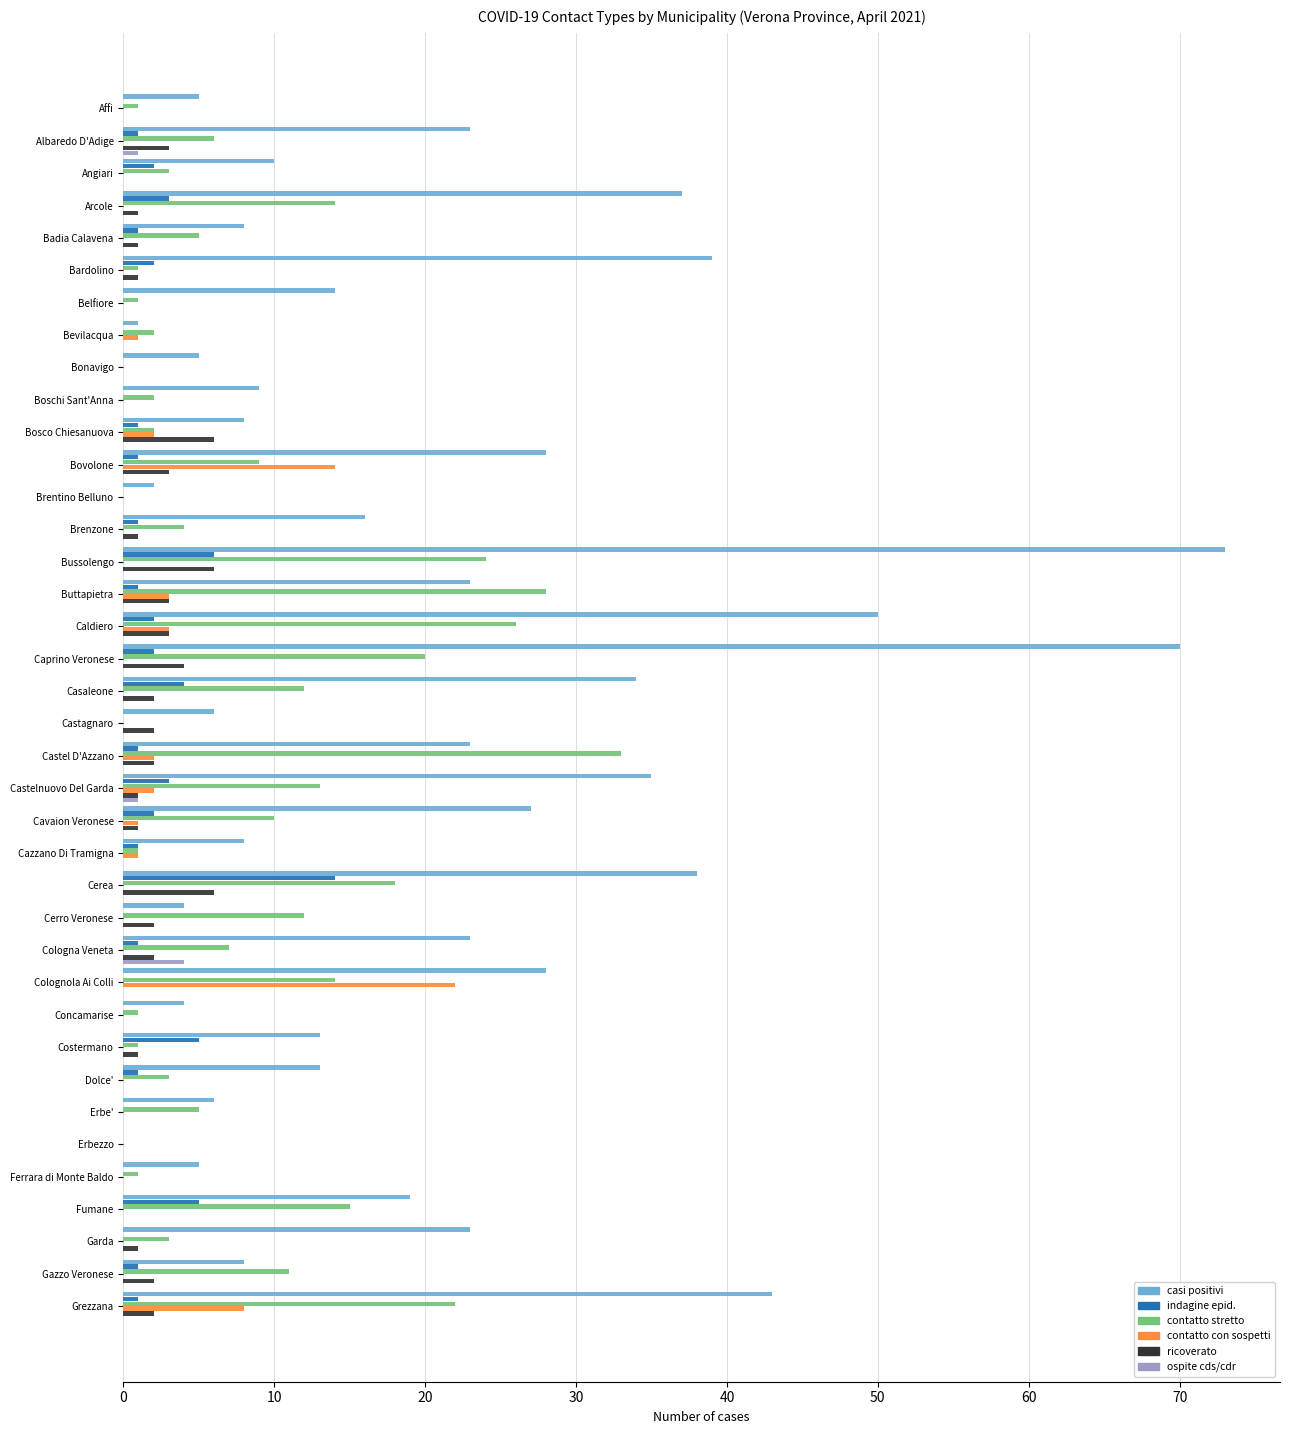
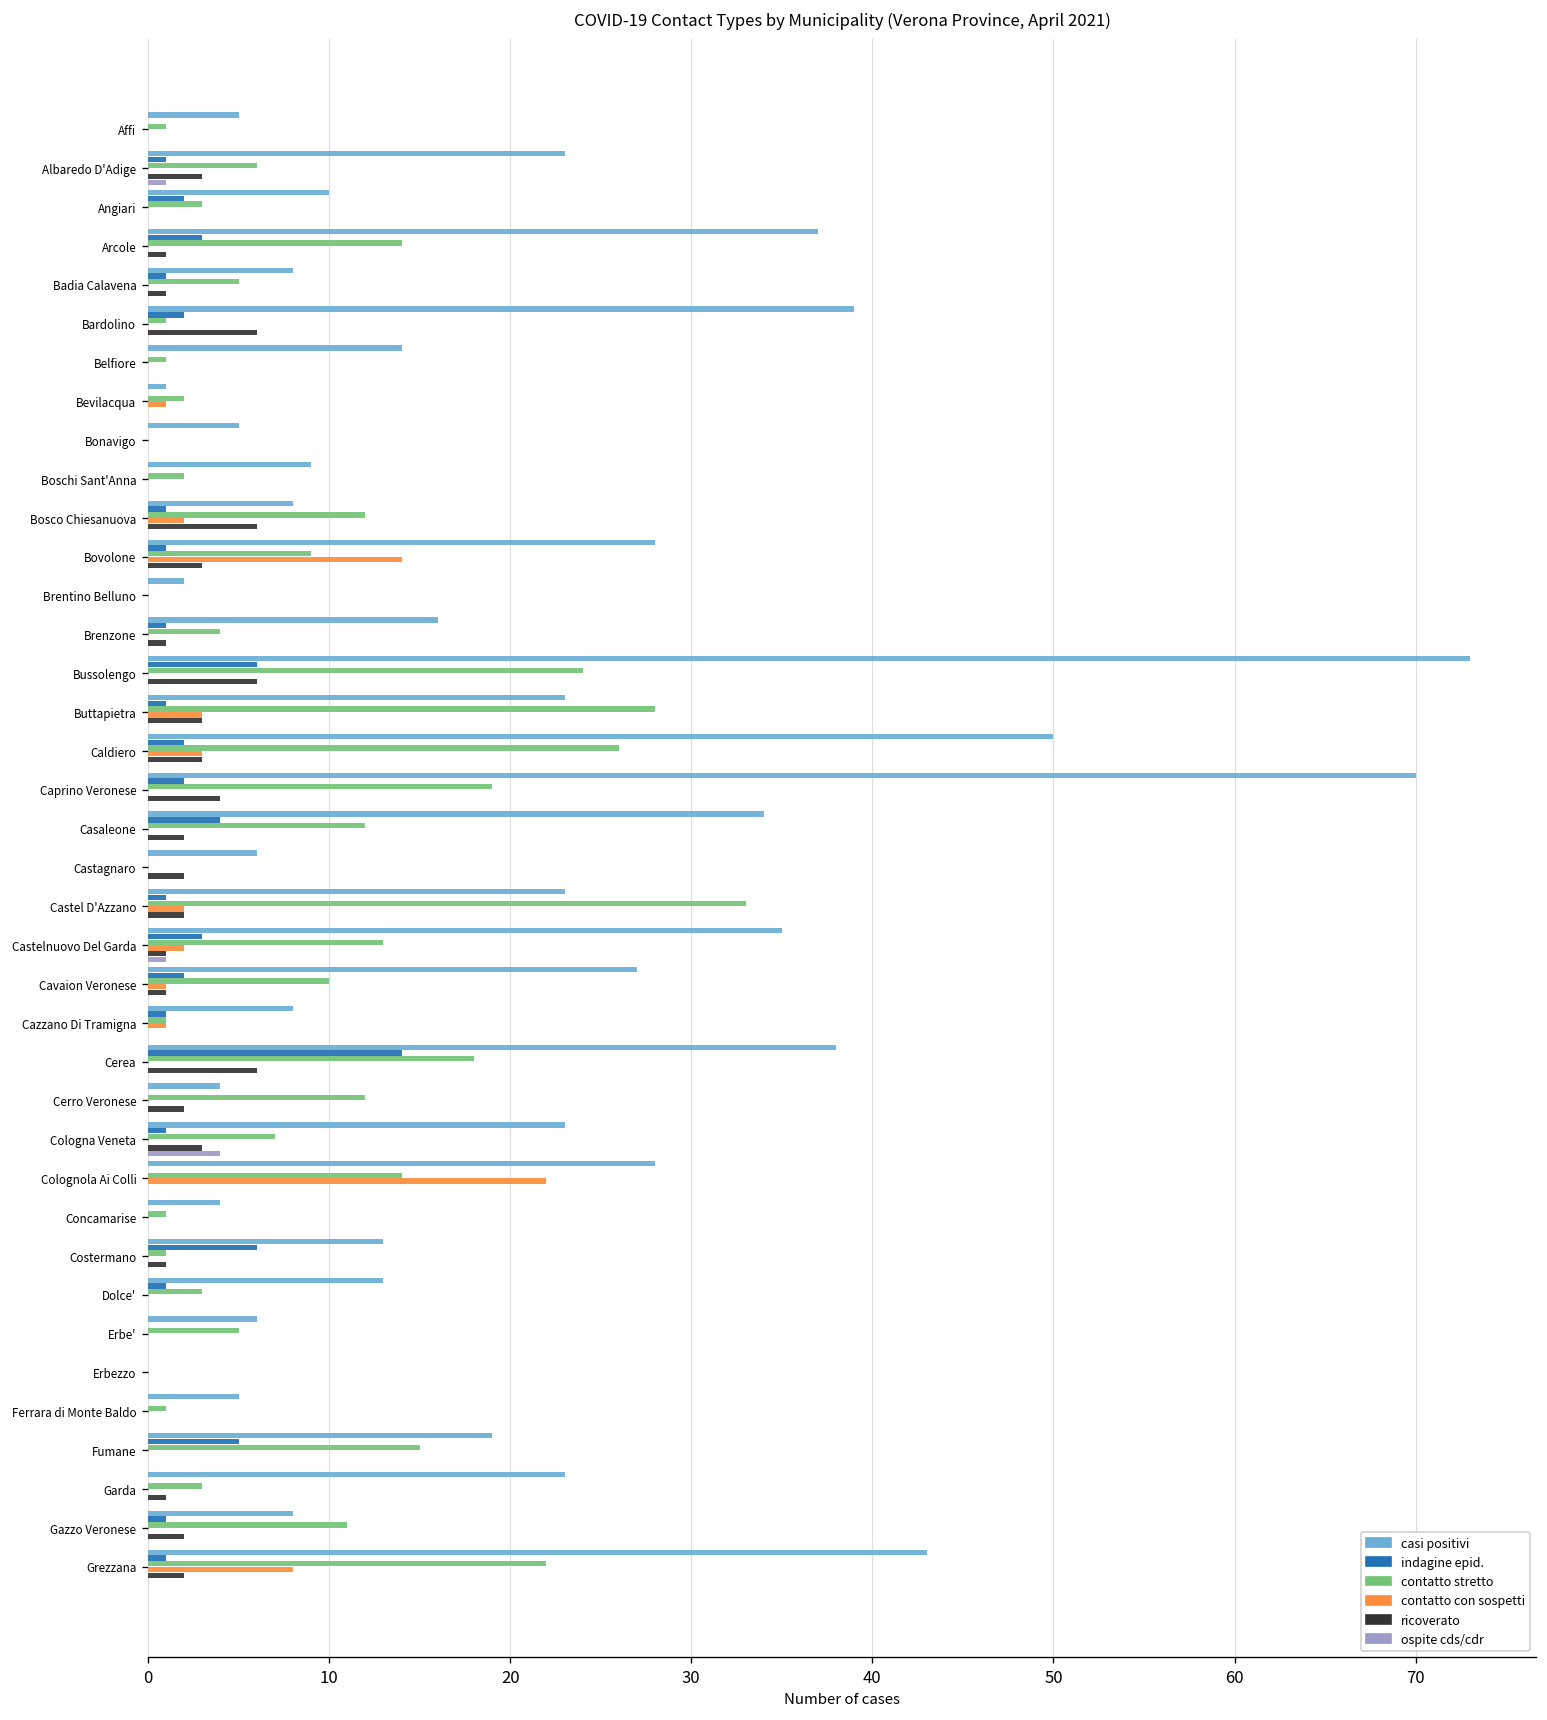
  {
    "indagine epid.": {
      "Affi": 0,
      "Albaredo D'Adige": 1,
      "Angiari": 2,
      "Arcole": 3,
      "Badia Calavena": 1,
      "Bardolino": 2,
      "Belfiore": 0,
      "Bevilacqua": 0,
      "Bonavigo": 0,
      "Boschi Sant'Anna": 0,
      "Bosco Chiesanuova": 1,
      "Bovolone": 1,
      "Brentino Belluno": 0,
      "Brenzone": 1,
      "Bussolengo": 6,
      "Buttapietra": 1,
      "Caldiero": 2,
      "Caprino Veronese": 2,
      "Casaleone": 4,
      "Castagnaro": 0,
      "Castel D'Azzano": 1,
      "Castelnuovo Del Garda": 3,
      "Cavaion Veronese": 2,
      "Cazzano Di Tramigna": 1,
      "Cerea": 14,
      "Cerro Veronese": 0,
      "Cologna Veneta": 1,
      "Colognola Ai Colli": 0,
      "Concamarise": 0,
-     "Costermano": 5,
+     "Costermano": 6,
      "Dolce'": 1,
      "Erbe'": 0,
      "Erbezzo": 0,
      "Ferrara di Monte Baldo": 0,
      "Fumane": 5,
      "Garda": 0,
      "Gazzo Veronese": 1,
      "Grezzana": 1
    },
    "contatto stretto": {
      "Affi": 1,
      "Albaredo D'Adige": 6,
      "Angiari": 3,
      "Arcole": 14,
      "Badia Calavena": 5,
      "Bardolino": 1,
      "Belfiore": 1,
      "Bevilacqua": 2,
      "Bonavigo": 0,
      "Boschi Sant'Anna": 2,
-     "Bosco Chiesanuova": 2,
+     "Bosco Chiesanuova": 12,
      "Bovolone": 9,
      "Brentino Belluno": 0,
      "Brenzone": 4,
      "Bussolengo": 24,
      "Buttapietra": 28,
      "Caldiero": 26,
-     "Caprino Veronese": 20,
+     "Caprino Veronese": 19,
      "Casaleone": 12,
      "Castagnaro": 0,
      "Castel D'Azzano": 33,
      "Castelnuovo Del Garda": 13,
      "Cavaion Veronese": 10,
      "Cazzano Di Tramigna": 1,
      "Cerea": 18,
      "Cerro Veronese": 12,
      "Cologna Veneta": 7,
      "Colognola Ai Colli": 14,
      "Concamarise": 1,
      "Costermano": 1,
      "Dolce'": 3,
      "Erbe'": 5,
      "Erbezzo": 0,
      "Ferrara di Monte Baldo": 1,
      "Fumane": 15,
      "Garda": 3,
      "Gazzo Veronese": 11,
      "Grezzana": 22
    },
    "contatto con sospetti": {
      "Affi": 0,
      "Albaredo D'Adige": 0,
      "Angiari": 0,
      "Arcole": 0,
      "Badia Calavena": 0,
      "Bardolino": 0,
      "Belfiore": 0,
      "Bevilacqua": 1,
      "Bonavigo": 0,
      "Boschi Sant'Anna": 0,
      "Bosco Chiesanuova": 2,
      "Bovolone": 14,
      "Brentino Belluno": 0,
      "Brenzone": 0,
      "Bussolengo": 0,
      "Buttapietra": 3,
      "Caldiero": 3,
      "Caprino Veronese": 0,
      "Casaleone": 0,
      "Castagnaro": 0,
      "Castel D'Azzano": 2,
      "Castelnuovo Del Garda": 2,
      "Cavaion Veronese": 1,
      "Cazzano Di Tramigna": 1,
      "Cerea": 0,
      "Cerro Veronese": 0,
      "Cologna Veneta": 0,
      "Colognola Ai Colli": 22,
      "Concamarise": 0,
      "Costermano": 0,
      "Dolce'": 0,
      "Erbe'": 0,
      "Erbezzo": 0,
      "Ferrara di Monte Baldo": 0,
      "Fumane": 0,
      "Garda": 0,
      "Gazzo Veronese": 0,
      "Grezzana": 8
    },
    "ricoverato": {
      "Affi": 0,
      "Albaredo D'Adige": 3,
      "Angiari": 0,
      "Arcole": 1,
      "Badia Calavena": 1,
-     "Bardolino": 1,
+     "Bardolino": 6,
      "Belfiore": 0,
      "Bevilacqua": 0,
      "Bonavigo": 0,
      "Boschi Sant'Anna": 0,
      "Bosco Chiesanuova": 6,
      "Bovolone": 3,
      "Brentino Belluno": 0,
      "Brenzone": 1,
      "Bussolengo": 6,
      "Buttapietra": 3,
      "Caldiero": 3,
      "Caprino Veronese": 4,
      "Casaleone": 2,
      "Castagnaro": 2,
      "Castel D'Azzano": 2,
      "Castelnuovo Del Garda": 1,
      "Cavaion Veronese": 1,
      "Cazzano Di Tramigna": 0,
      "Cerea": 6,
      "Cerro Veronese": 2,
-     "Cologna Veneta": 2,
+     "Cologna Veneta": 3,
      "Colognola Ai Colli": 0,
      "Concamarise": 0,
      "Costermano": 1,
      "Dolce'": 0,
      "Erbe'": 0,
      "Erbezzo": 0,
      "Ferrara di Monte Baldo": 0,
      "Fumane": 0,
      "Garda": 1,
      "Gazzo Veronese": 2,
      "Grezzana": 2
    }
  }
